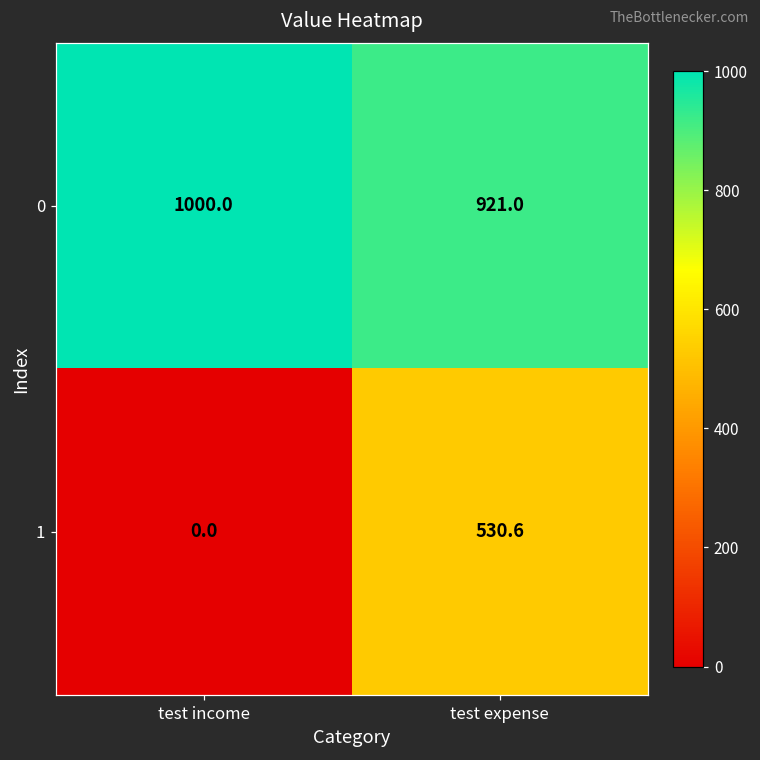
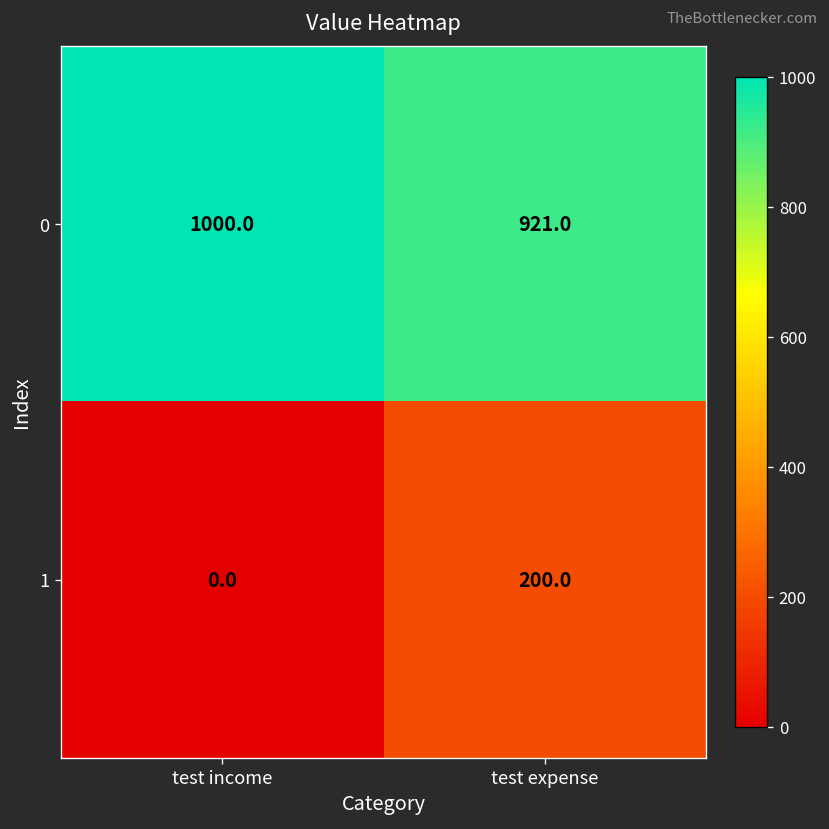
  {
    "0": {
      "test income": 1000.0,
      "test expense": 921.0
    },
    "1": {
      "test income": 0.0,
-     "test expense": 530.6
+     "test expense": 200.0
    }
  }
